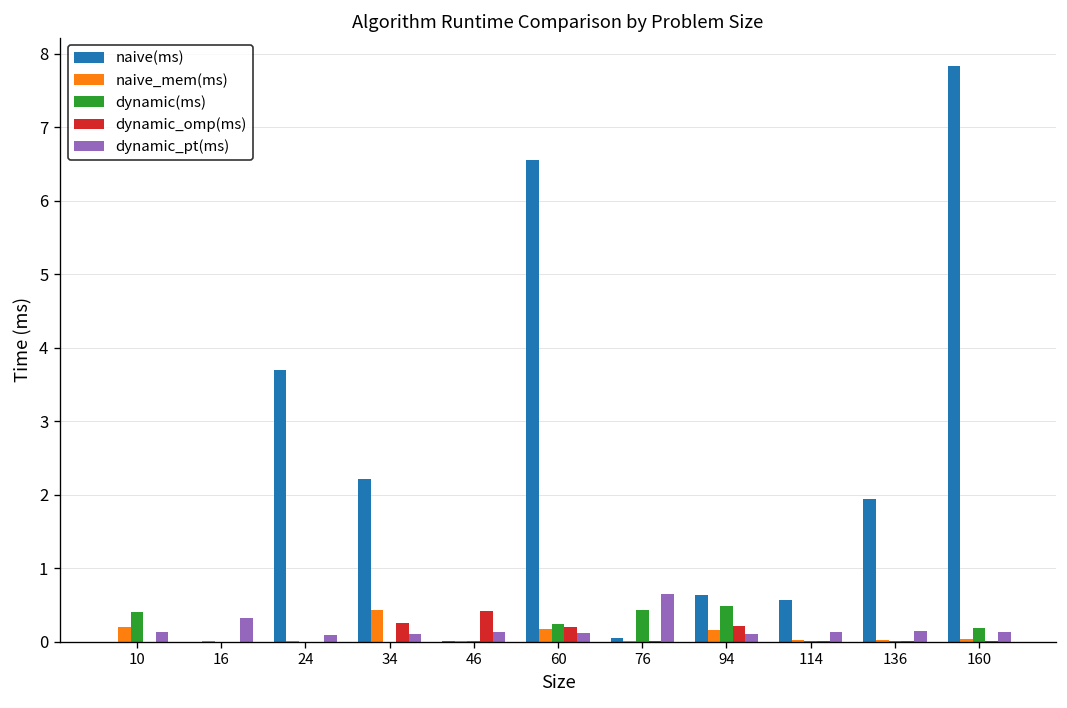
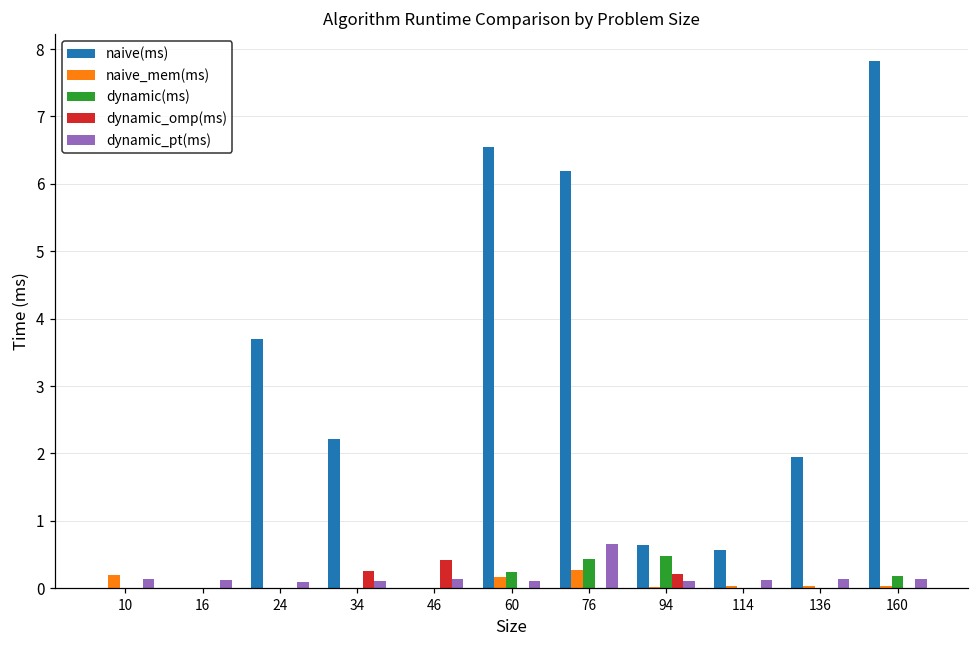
  {
    "naive(ms)": {
      "24": 3.7,
      "34": 2.2,
      "60": 6.6,
-     "76": 0.1,
+     "76": 6.2,
      "94": 0.6,
      "114": 0.6,
      "136": 1.9,
      "160": 7.8
    },
    "naive_mem(ms)": {
      "10": 0.2,
-     "34": 0.4,
+     "34": 0.0,
      "60": 0.2,
-     "76": 0.0,
-     "94": 0.2
+     "76": 0.3,
+     "94": 0.0
    },
    "dynamic(ms)": {
-     "10": 0.4,
+     "10": 0.0,
      "60": 0.2,
      "76": 0.4,
      "94": 0.5,
      "160": 0.2
    },
    "dynamic_omp(ms)": {
      "34": 0.3,
      "46": 0.4,
-     "60": 0.2,
+     "60": 0.0,
      "94": 0.2
    },
    "dynamic_pt(ms)": {
      "10": 0.1,
-     "16": 0.3,
+     "16": 0.1,
      "24": 0.1,
      "34": 0.1,
      "46": 0.1,
      "60": 0.1,
      "76": 0.7,
      "94": 0.1,
      "114": 0.1,
      "136": 0.1,
      "160": 0.1
    }
  }
